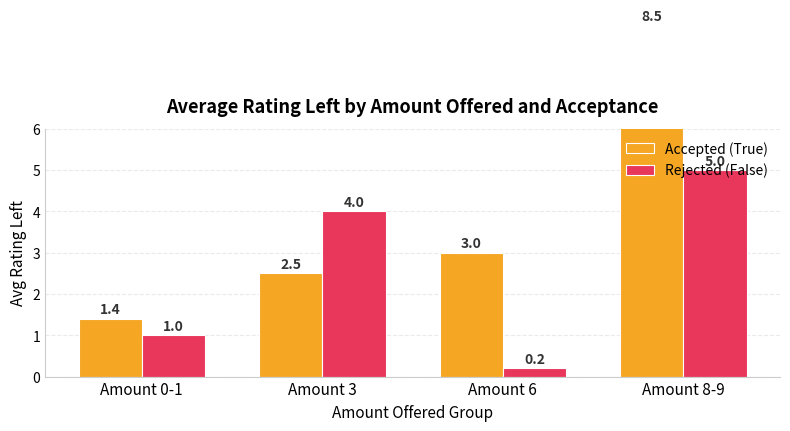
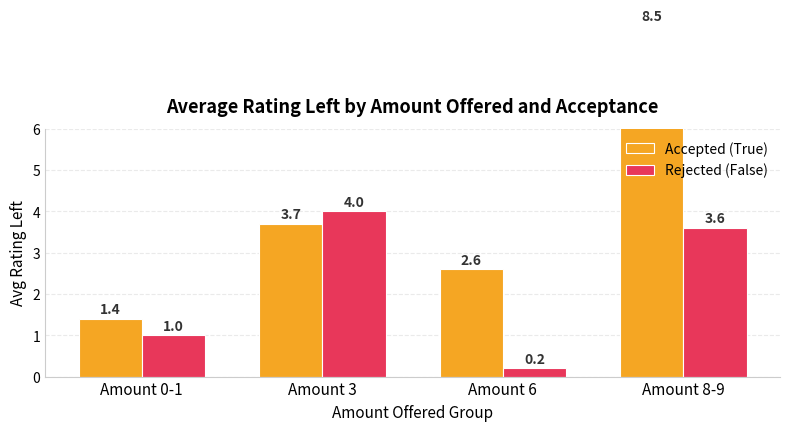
  {
    "Accepted (True)": {
      "Amount 0-1": 1.4,
-     "Amount 3": 2.5,
-     "Amount 6": 3.0
+     "Amount 3": 3.7,
+     "Amount 6": 2.6
    },
    "Rejected (False)": {
      "Amount 0-1": 1.0,
      "Amount 3": 4.0,
      "Amount 6": 0.2,
-     "Amount 8-9": 5.0
+     "Amount 8-9": 3.6
    }
  }
